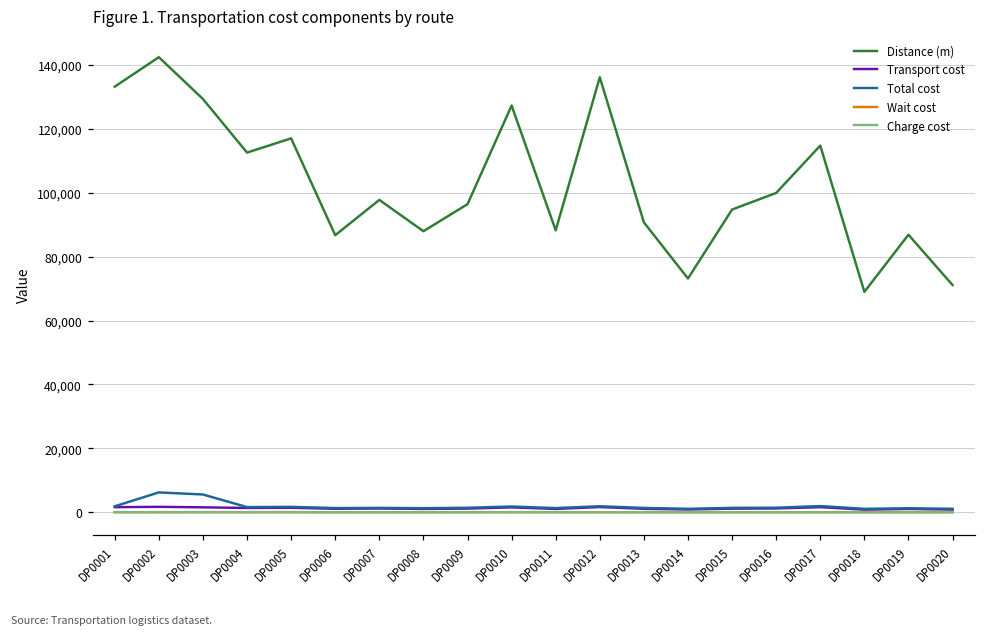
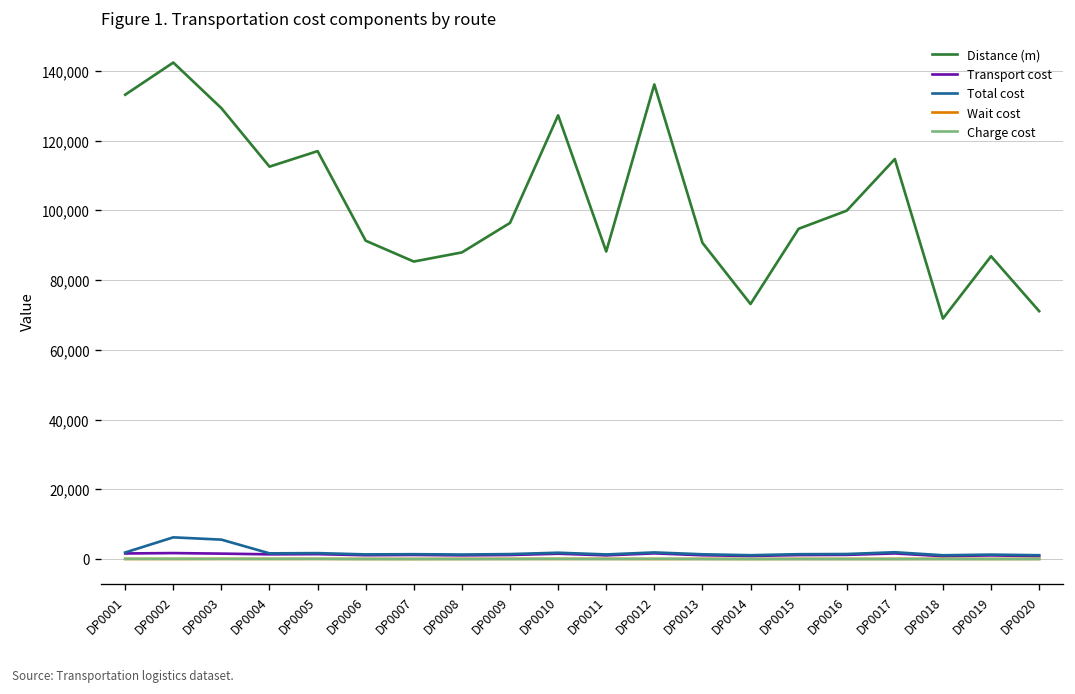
  {
    "Distance (m)": {
      "DP0001": "133,000",
      "DP0002": "142,000",
      "DP0003": "129,000",
      "DP0004": "113,000",
      "DP0005": "117,000",
-     "DP0006": "87,000",
-     "DP0007": "98,000",
+     "DP0006": "91,000",
+     "DP0007": "85,000",
      "DP0008": "88,000",
      "DP0009": "96,000",
      "DP0010": "127,000",
      "DP0011": "88,000",
      "DP0012": "136,000",
      "DP0013": "91,000",
      "DP0014": "73,000",
      "DP0015": "95,000",
      "DP0016": "100,000",
      "DP0017": "115,000",
      "DP0018": "69,000",
      "DP0019": "87,000",
      "DP0020": "71,000"
    },
    "Transport cost": {
      "DP0002": "2,000",
      "DP0003": "2,000"
    },
    "Total cost": {
      "DP0002": "6,000",
      "DP0003": "6,000"
    },
    "Charge cost": {
      "DP0001": "0",
      "DP0002": "0",
      "DP0003": "0",
      "DP0004": "0",
      "DP0005": "0",
      "DP0006": "0",
      "DP0007": "0",
      "DP0008": "0",
      "DP0009": "0",
      "DP0010": "0",
      "DP0011": "0",
      "DP0012": "0",
      "DP0013": "0",
      "DP0015": "0",
      "DP0016": "0",
      "DP0017": "0",
      "DP0019": "0"
    }
  }
